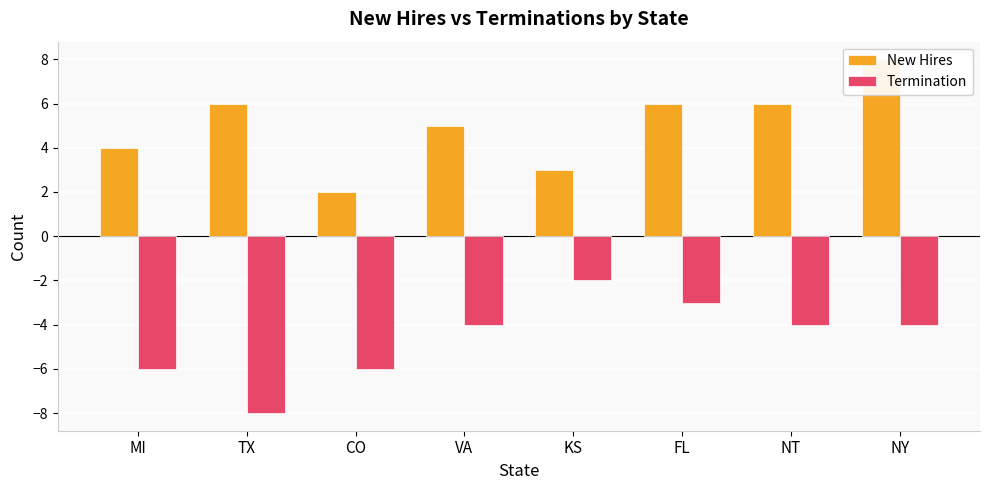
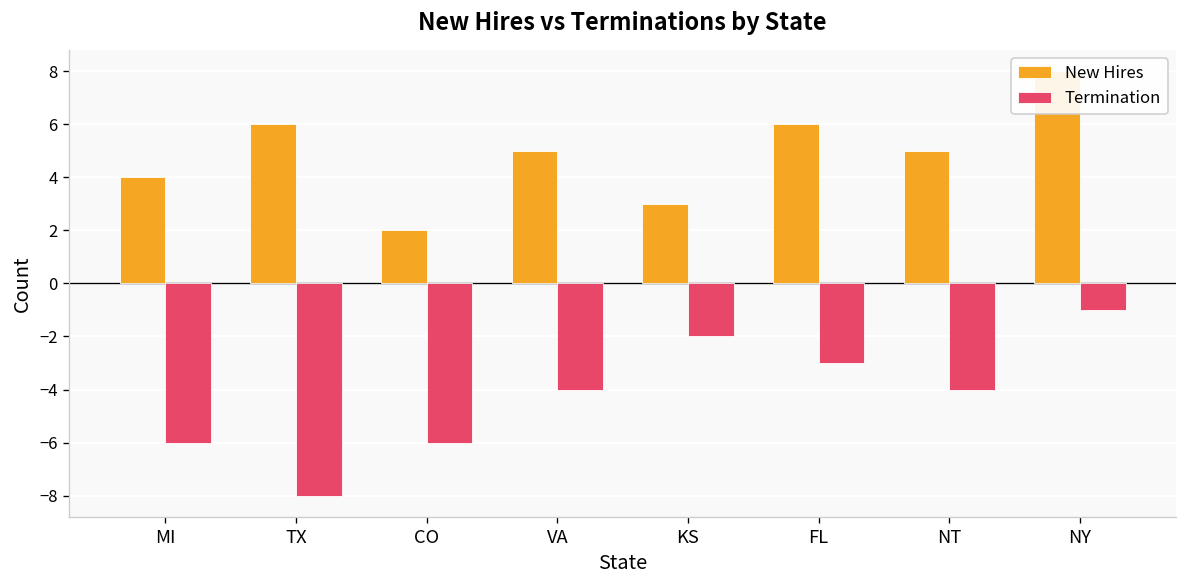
  {
    "New Hires": {
      "MI": 4,
      "TX": 6,
      "CO": 2,
      "VA": 5,
      "KS": 3,
      "FL": 6,
-     "NT": 6
+     "NT": 5
    },
    "Termination": {
      "MI": -6,
      "TX": -8,
      "CO": -6,
      "VA": -4,
      "KS": -2,
      "FL": -3,
      "NT": -4,
-     "NY": -4
+     "NY": -1
    }
  }
